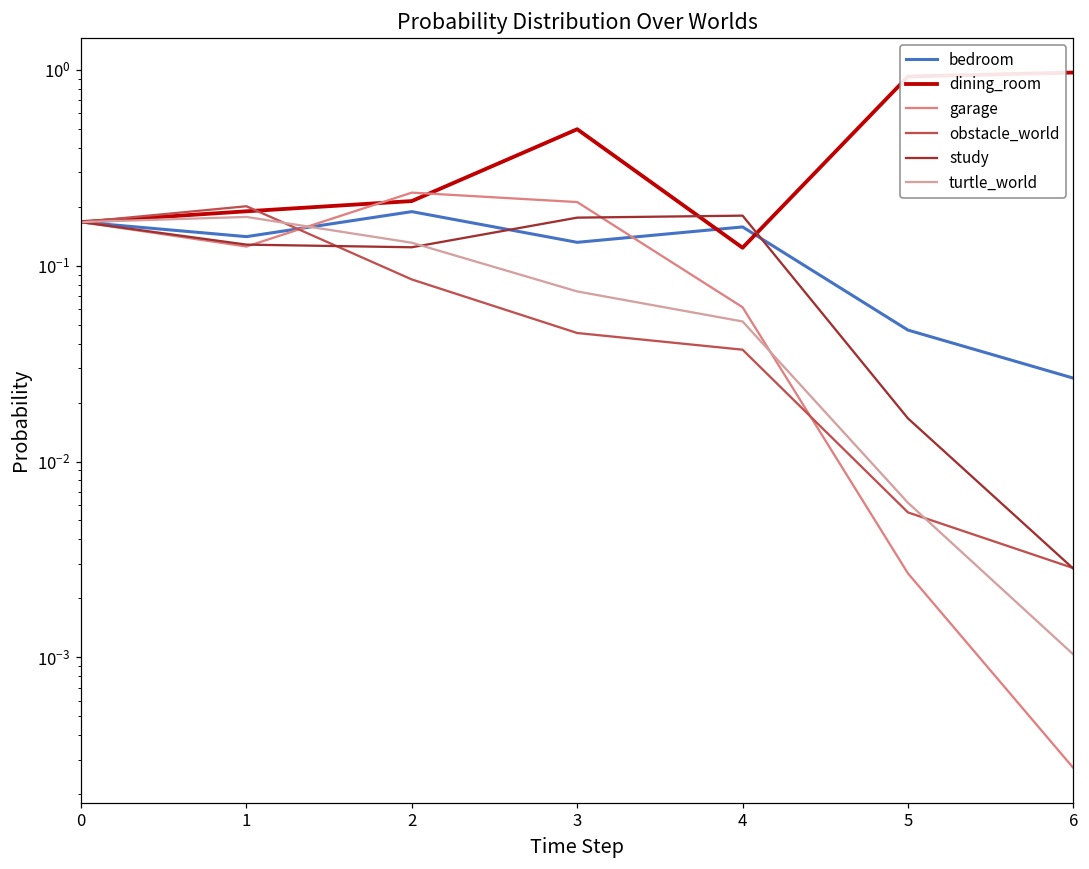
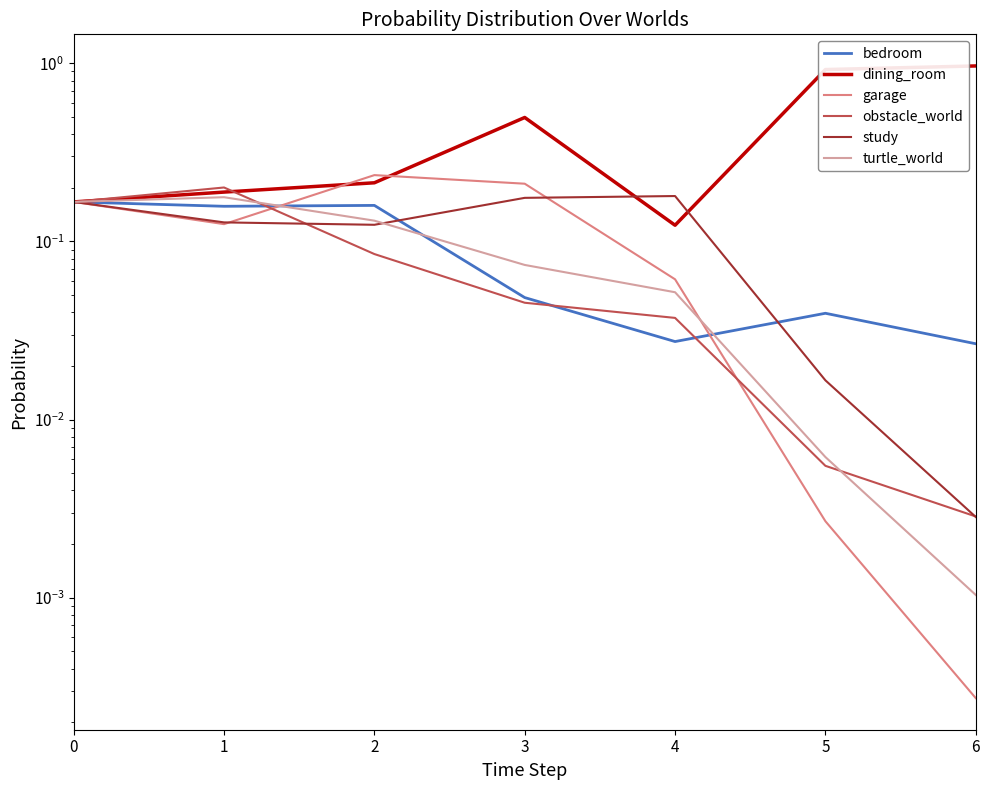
  {
    "bedroom": {
-     "1": 0.14,
-     "2": 0.19,
-     "3": 0.13,
-     "4": 0.16,
-     "5": 0.047,
+     "1": 0.16,
+     "2": 0.16,
+     "3": 0.048,
+     "4": 0.027,
+     "5": 0.040,
      "6": 0.027
    },
    "dining_room": {
      "1": 0.19,
      "2": 0.21,
      "3": 0.50,
      "4": 0.12,
      "6": 1.0
    }
  }
